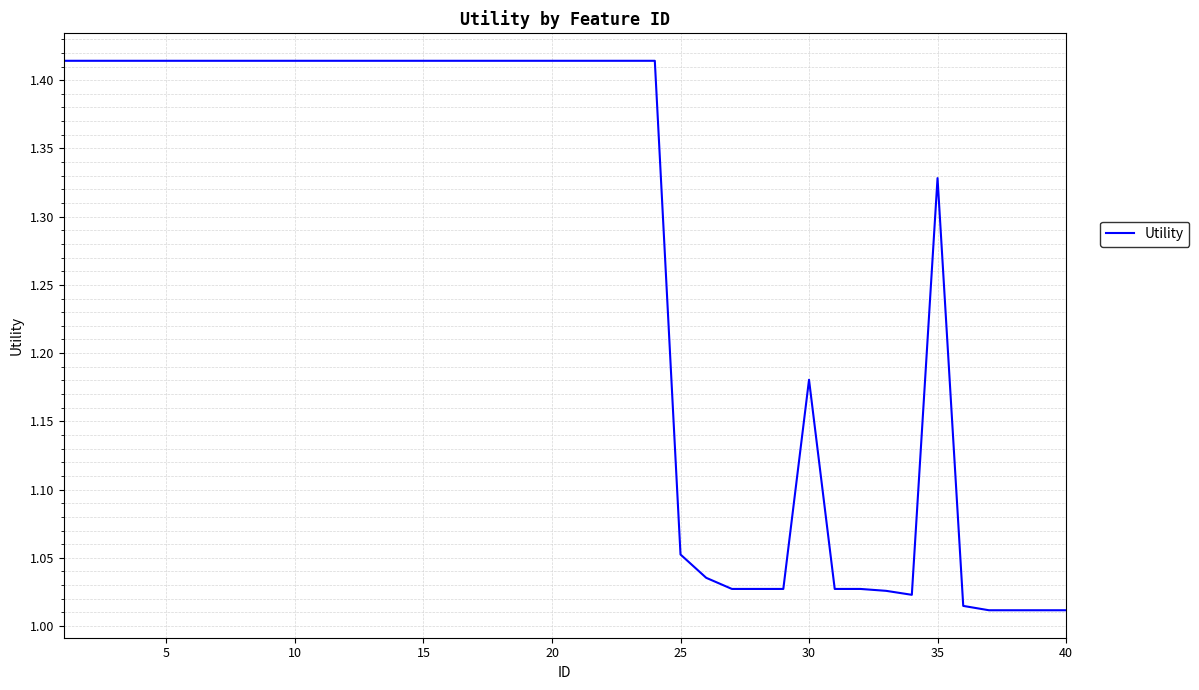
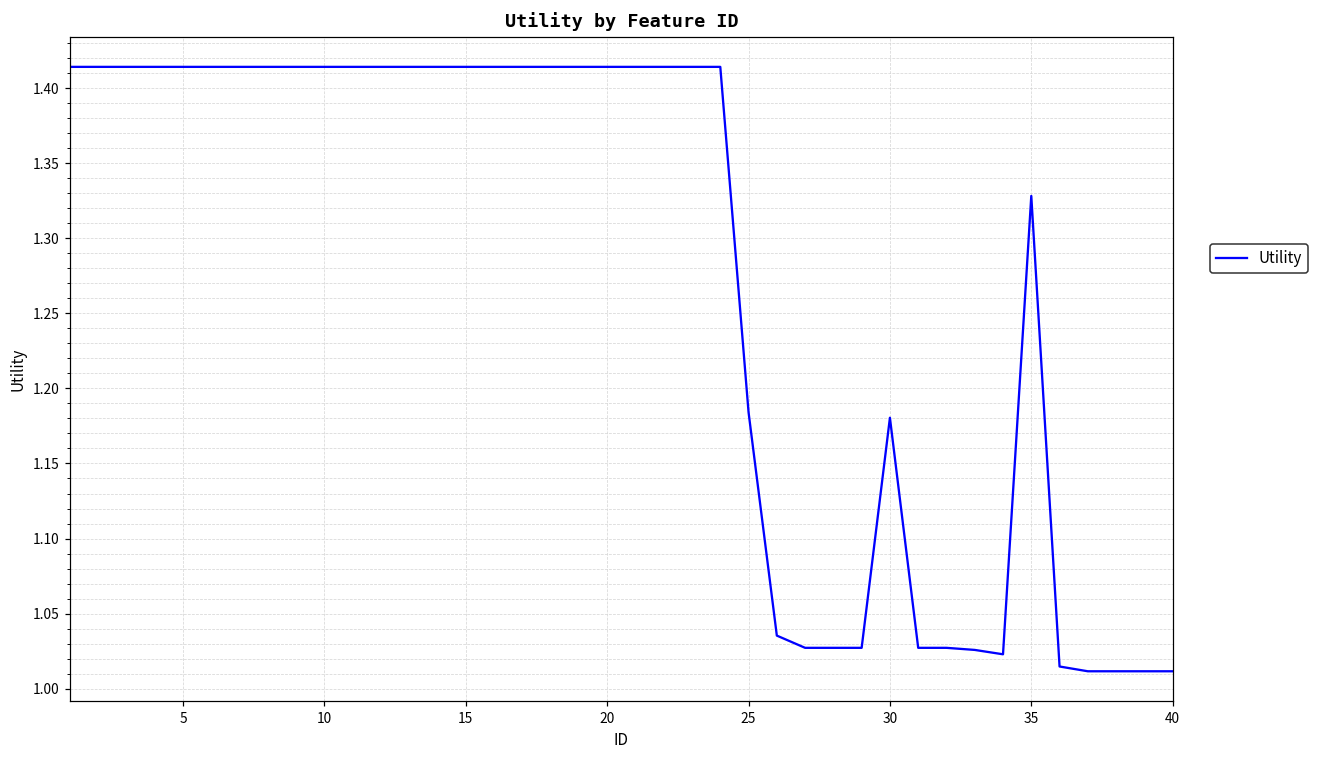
  {
    "5": 1.414,
    "10": 1.414,
    "15": 1.414,
    "20": 1.414,
-   "25": 1.052,
+   "25": 1.184,
    "30": 1.180,
    "35": 1.328,
    "40": 1.012
  }
